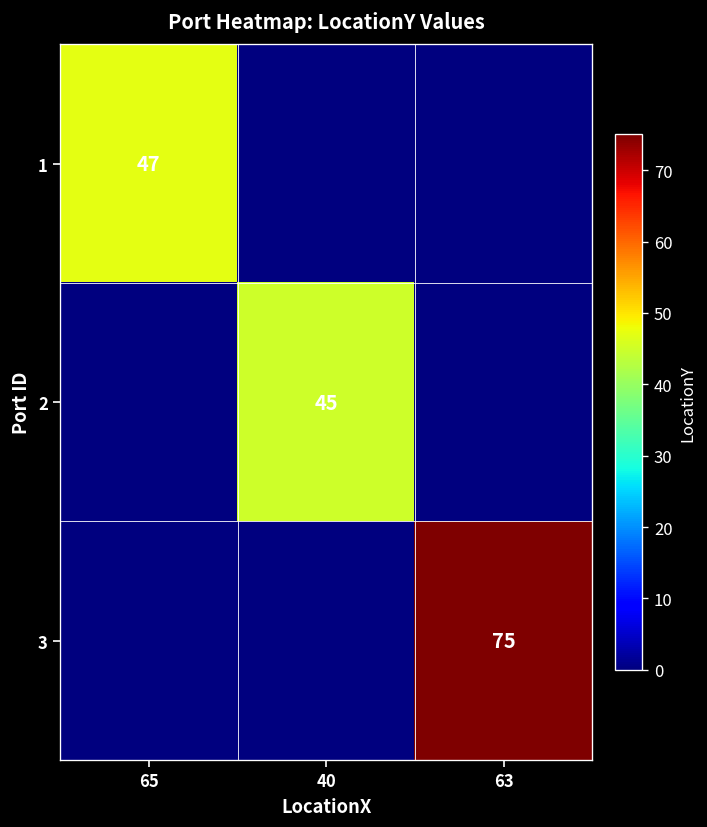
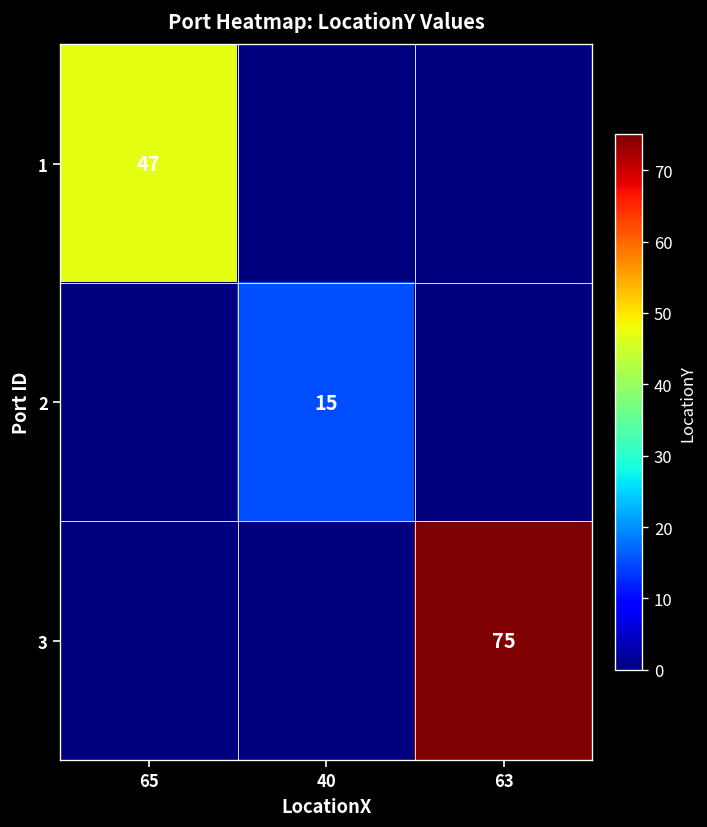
  {
    "1": {
      "65": 47
    },
    "2": {
-     "40": 45
+     "40": 15
    },
    "3": {
      "63": 75
    }
  }
